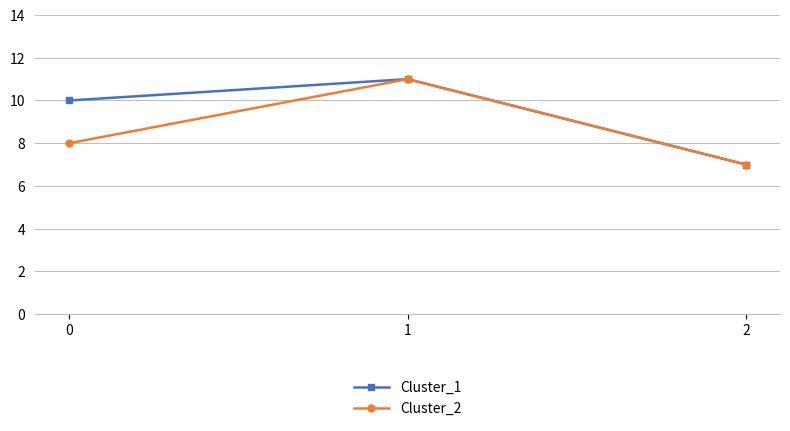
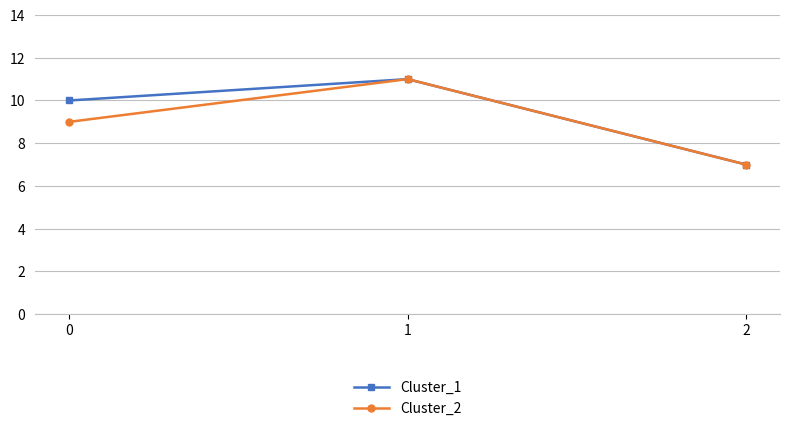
  {
    "Cluster_1": {
      "0": 10
    },
    "Cluster_2": {
-     "0": 8
+     "0": 9
    }
  }
